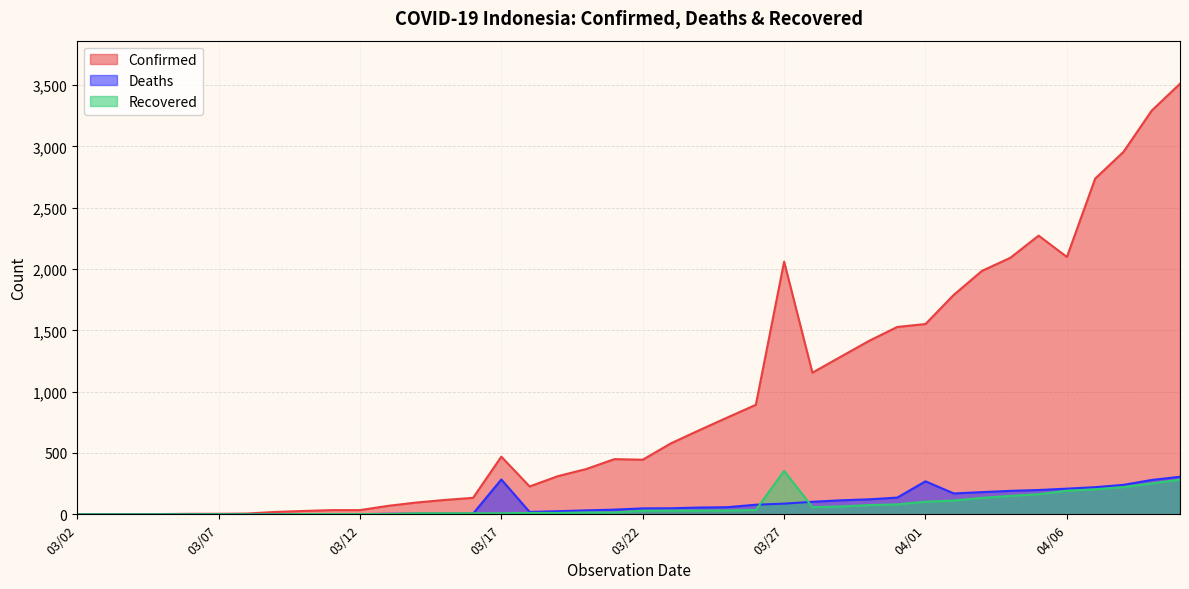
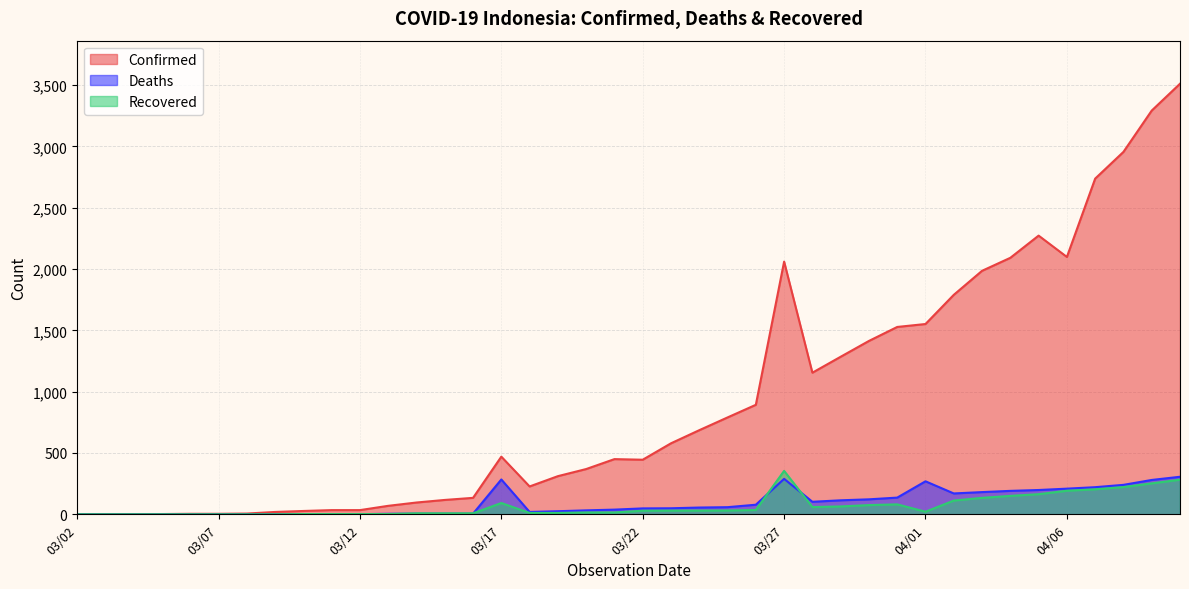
  {
    "Confirmed": {
      "03/12": "30",
      "03/17": "470",
      "03/22": "450",
      "03/27": "2,060",
      "04/01": "1,550",
      "04/06": "2,100"
    },
    "Deaths": {
      "03/17": "280",
-     "03/27": "90",
+     "03/27": "290",
      "04/01": "270"
    },
    "Recovered": {
-     "03/17": "10",
+     "03/17": "90",
      "03/27": "350",
-     "04/01": "100"
+     "04/01": "20"
    }
  }
